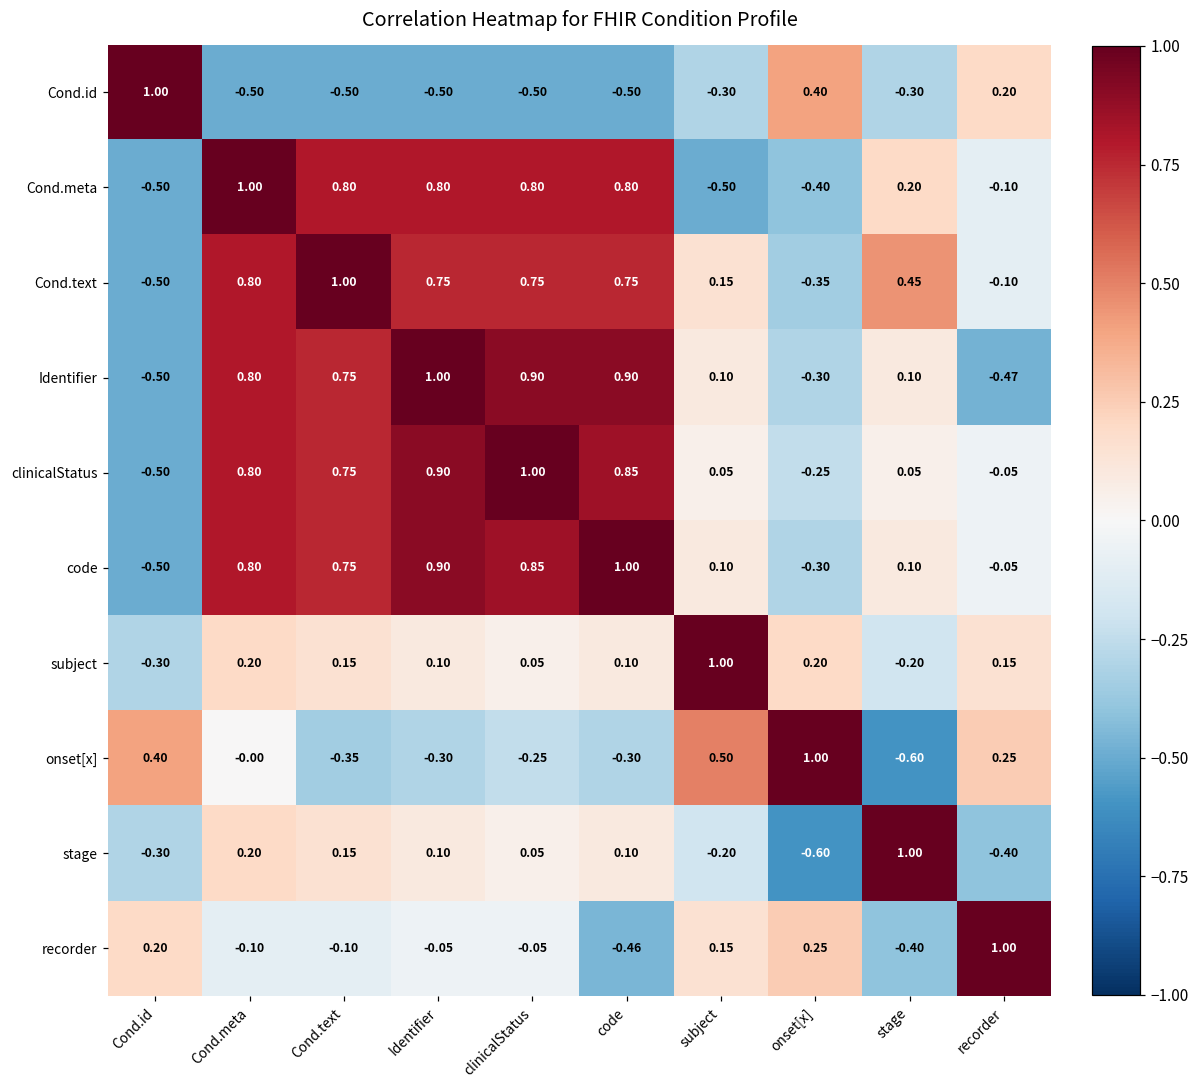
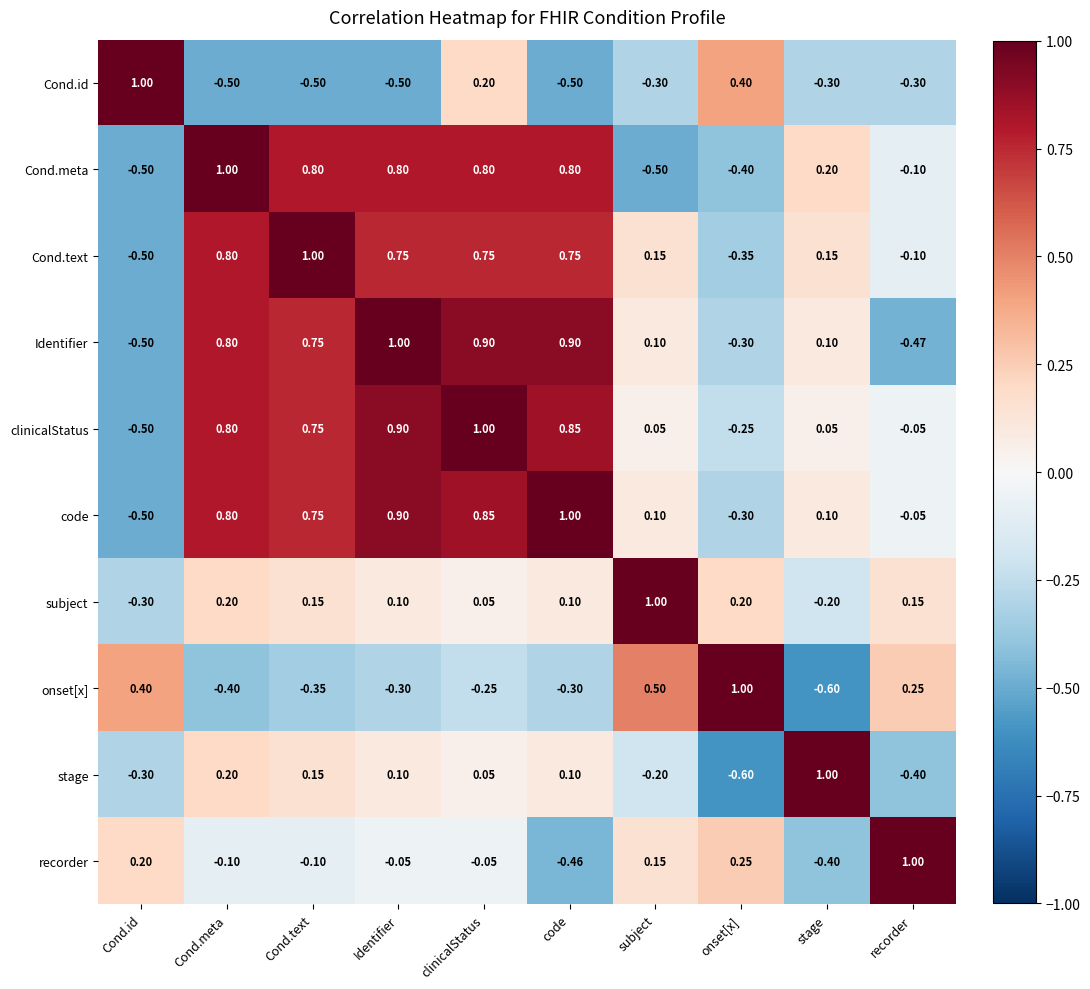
  {
    "Cond.id": {
      "Cond.id": 1.00,
      "Cond.meta": -0.50,
      "Cond.text": -0.50,
      "Identifier": -0.50,
-     "clinicalStatus": -0.50,
+     "clinicalStatus": 0.20,
      "code": -0.50,
      "subject": -0.30,
      "onset[x]": 0.40,
      "stage": -0.30,
-     "recorder": 0.20
+     "recorder": -0.30
    },
    "Cond.meta": {
      "Cond.id": -0.50,
      "Cond.meta": 1.00,
      "Cond.text": 0.80,
      "Identifier": 0.80,
      "clinicalStatus": 0.80,
      "code": 0.80,
      "subject": -0.50,
      "onset[x]": -0.40,
      "stage": 0.20,
      "recorder": -0.10
    },
    "Cond.text": {
      "Cond.id": -0.50,
      "Cond.meta": 0.80,
      "Cond.text": 1.00,
      "Identifier": 0.75,
      "clinicalStatus": 0.75,
      "code": 0.75,
      "subject": 0.15,
      "onset[x]": -0.35,
-     "stage": 0.45,
+     "stage": 0.15,
      "recorder": -0.10
    },
    "Identifier": {
      "Cond.id": -0.50,
      "Cond.meta": 0.80,
      "Cond.text": 0.75,
      "Identifier": 1.00,
      "clinicalStatus": 0.90,
      "code": 0.90,
      "subject": 0.10,
      "onset[x]": -0.30,
      "stage": 0.10,
      "recorder": -0.47
    },
    "clinicalStatus": {
      "Cond.id": -0.50,
      "Cond.meta": 0.80,
      "Cond.text": 0.75,
      "Identifier": 0.90,
      "clinicalStatus": 1.00,
      "code": 0.85,
      "subject": 0.05,
      "onset[x]": -0.25,
      "stage": 0.05,
      "recorder": -0.05
    },
    "code": {
      "Cond.id": -0.50,
      "Cond.meta": 0.80,
      "Cond.text": 0.75,
      "Identifier": 0.90,
      "clinicalStatus": 0.85,
      "code": 1.00,
      "subject": 0.10,
      "onset[x]": -0.30,
      "stage": 0.10,
      "recorder": -0.05
    },
    "subject": {
      "Cond.id": -0.30,
      "Cond.meta": 0.20,
      "Cond.text": 0.15,
      "Identifier": 0.10,
      "clinicalStatus": 0.05,
      "code": 0.10,
      "subject": 1.00,
      "onset[x]": 0.20,
      "stage": -0.20,
      "recorder": 0.15
    },
    "onset[x]": {
      "Cond.id": 0.40,
-     "Cond.meta": -0.00,
+     "Cond.meta": -0.40,
      "Cond.text": -0.35,
      "Identifier": -0.30,
      "clinicalStatus": -0.25,
      "code": -0.30,
      "subject": 0.50,
      "onset[x]": 1.00,
      "stage": -0.60,
      "recorder": 0.25
    },
    "stage": {
      "Cond.id": -0.30,
      "Cond.meta": 0.20,
      "Cond.text": 0.15,
      "Identifier": 0.10,
      "clinicalStatus": 0.05,
      "code": 0.10,
      "subject": -0.20,
      "onset[x]": -0.60,
      "stage": 1.00,
      "recorder": -0.40
    },
    "recorder": {
      "Cond.id": 0.20,
      "Cond.meta": -0.10,
      "Cond.text": -0.10,
      "Identifier": -0.05,
      "clinicalStatus": -0.05,
      "code": -0.46,
      "subject": 0.15,
      "onset[x]": 0.25,
      "stage": -0.40,
      "recorder": 1.00
    }
  }
